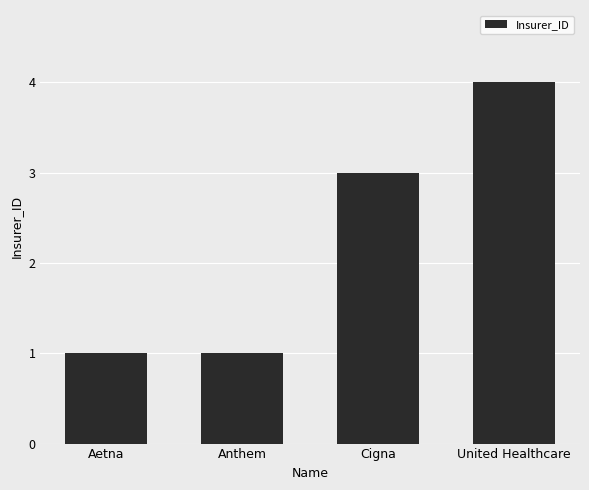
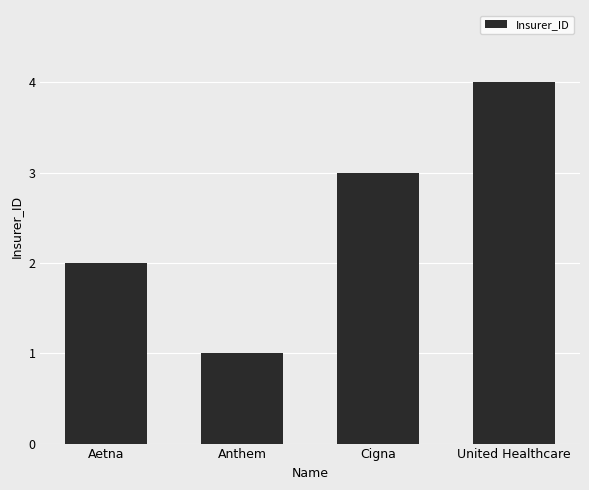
  {
-   "Aetna": 1,
+   "Aetna": 2,
    "Anthem": 1,
    "Cigna": 3,
    "United Healthcare": 4
  }
